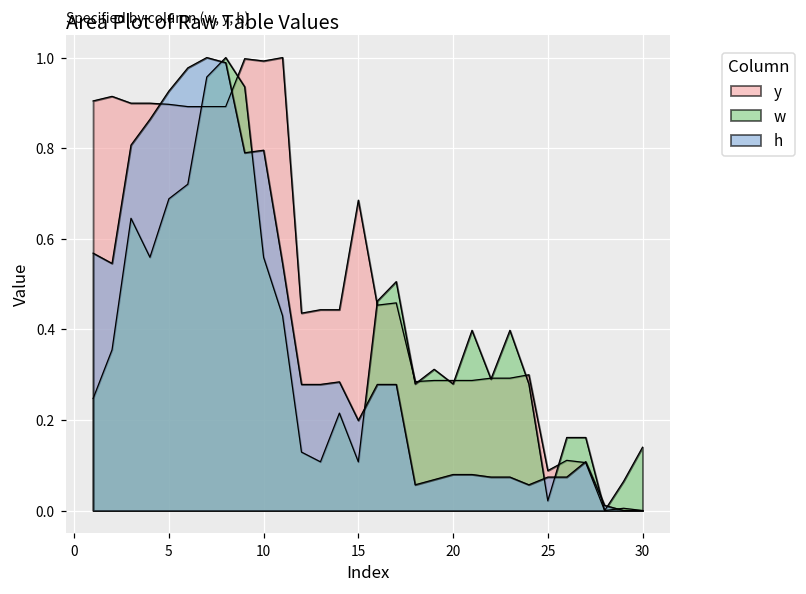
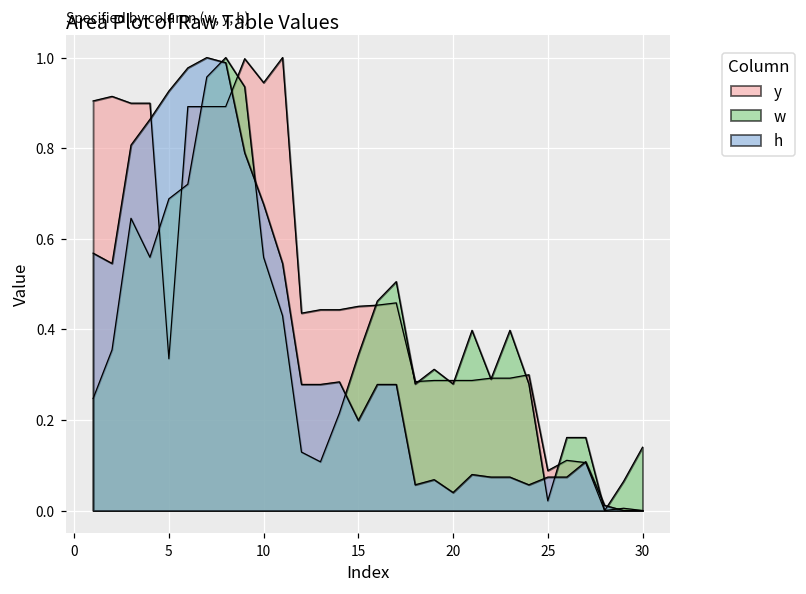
  {
    "y": {
-     "5": 0.90,
-     "10": 0.99,
-     "15": 0.69,
+     "5": 0.34,
+     "10": 0.94,
+     "15": 0.45,
      "20": 0.29,
      "25": 0.09
    },
    "w": {
      "5": 0.69,
      "10": 0.56,
-     "15": 0.11,
+     "15": 0.34,
      "20": 0.28,
      "25": 0.02,
      "30": 0.14
    },
    "h": {
      "5": 0.93,
-     "10": 0.80,
+     "10": 0.68,
      "15": 0.20,
-     "20": 0.08,
+     "20": 0.04,
      "25": 0.07
    }
  }
